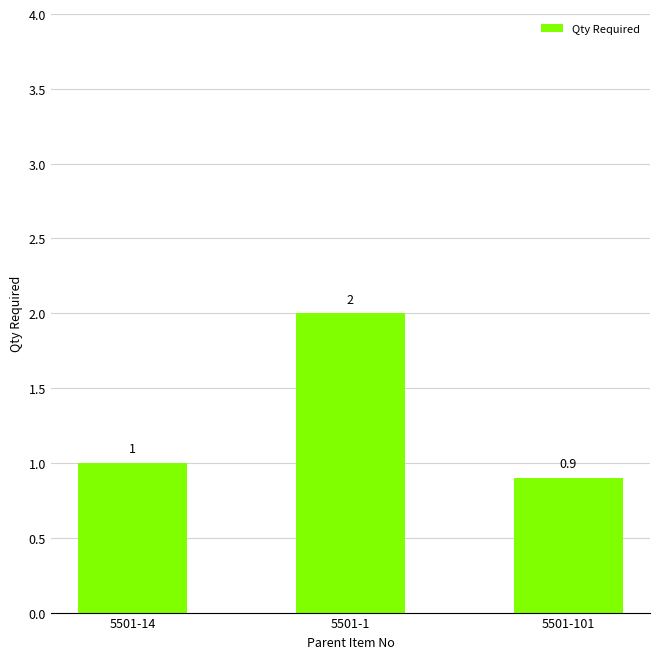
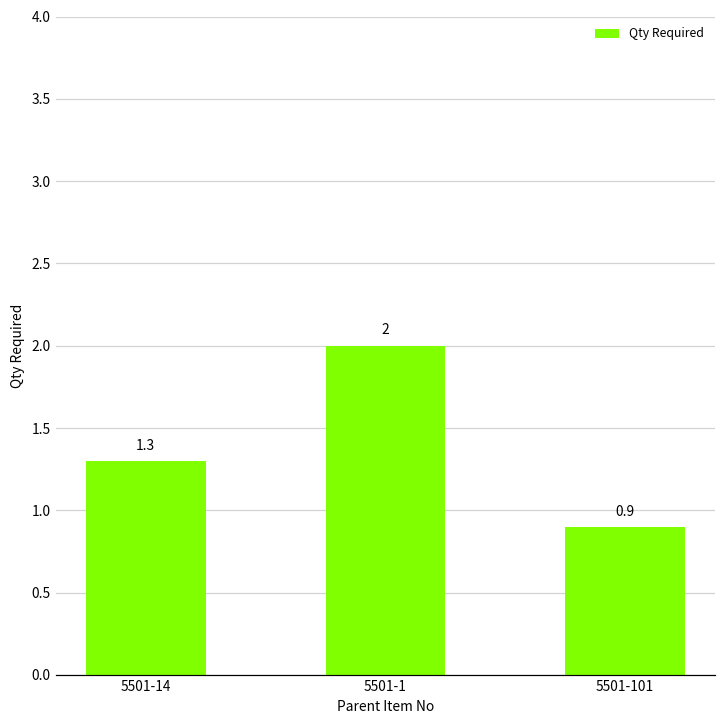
  {
-   "5501-14": 1,
+   "5501-14": 1.3,
    "5501-1": 2,
    "5501-101": 0.9
  }
